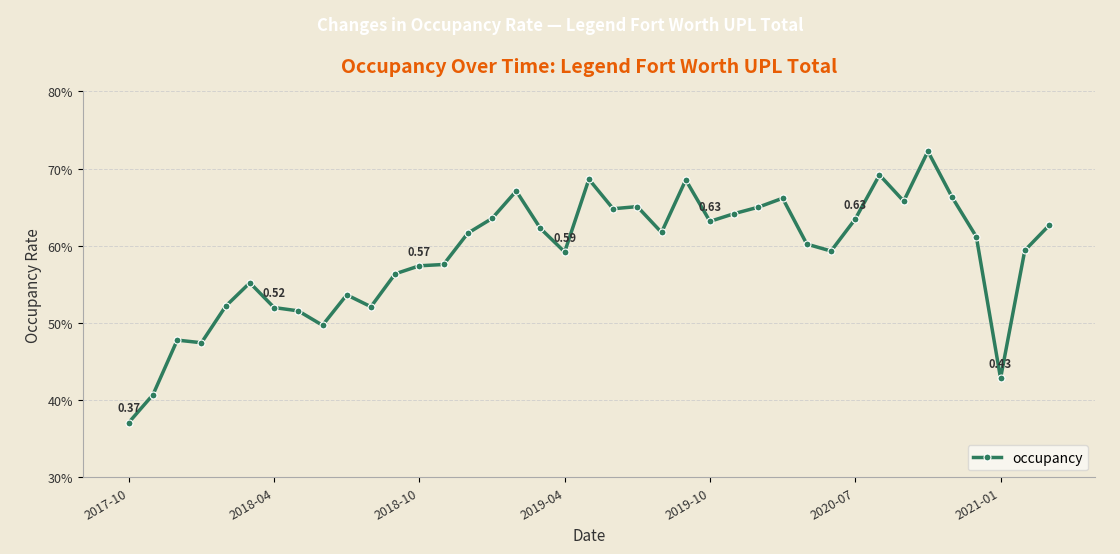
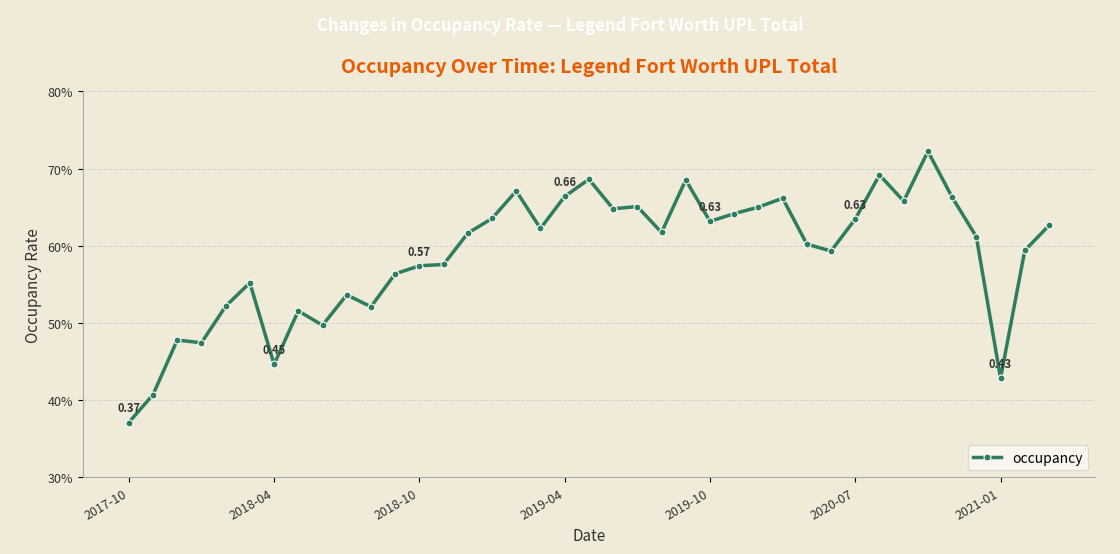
  {
    "2017-10": 0.37,
-   "2018-04": 0.52,
+   "2018-04": 0.45,
    "2018-10": 0.57,
-   "2019-04": 0.59,
+   "2019-04": 0.66,
    "2019-10": 0.63,
    "2020-07": 0.63,
    "2021-01": 0.43
  }
